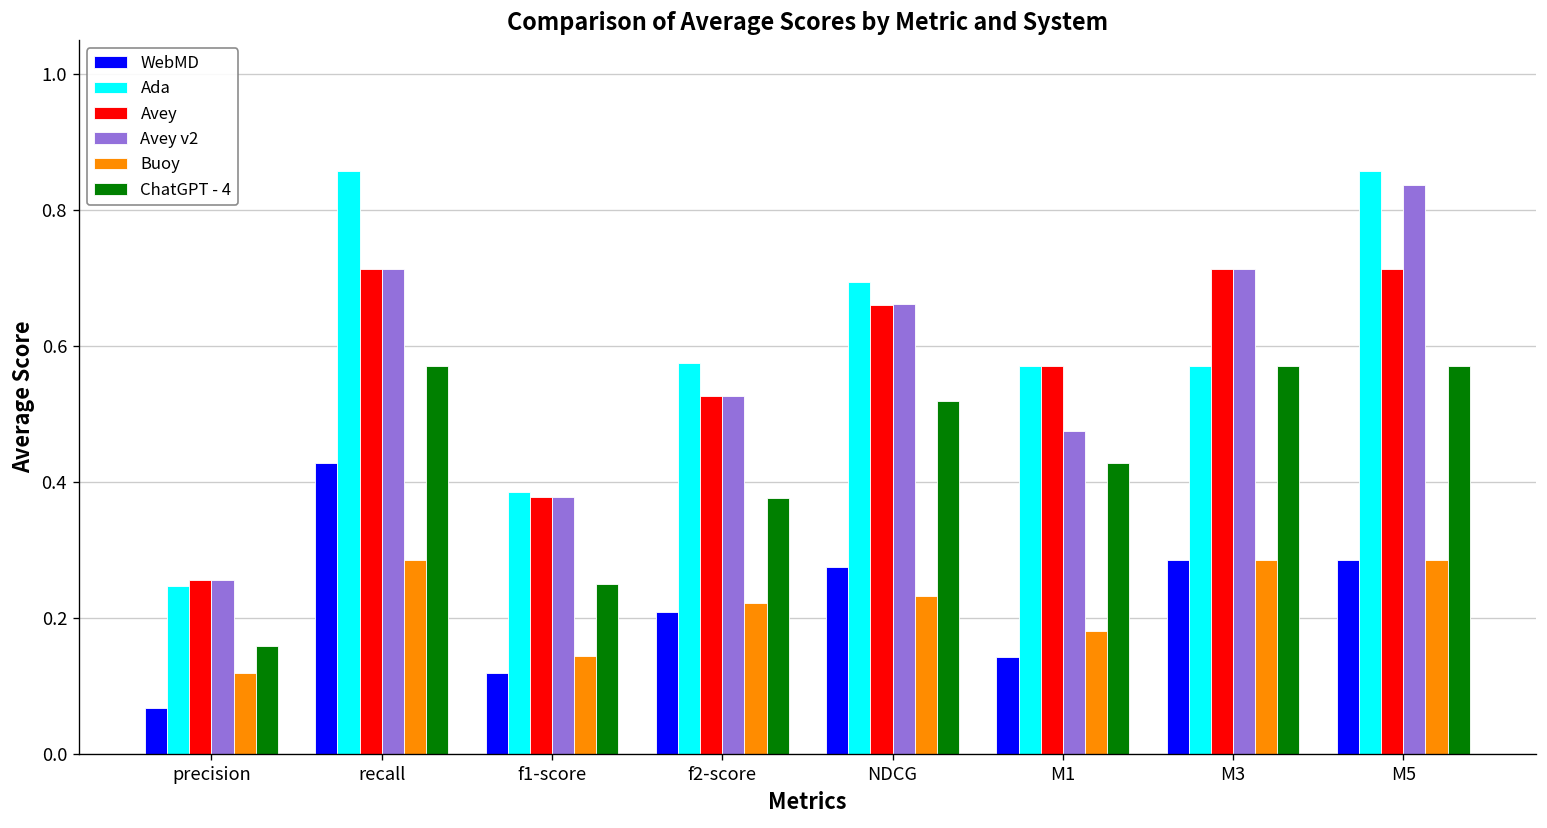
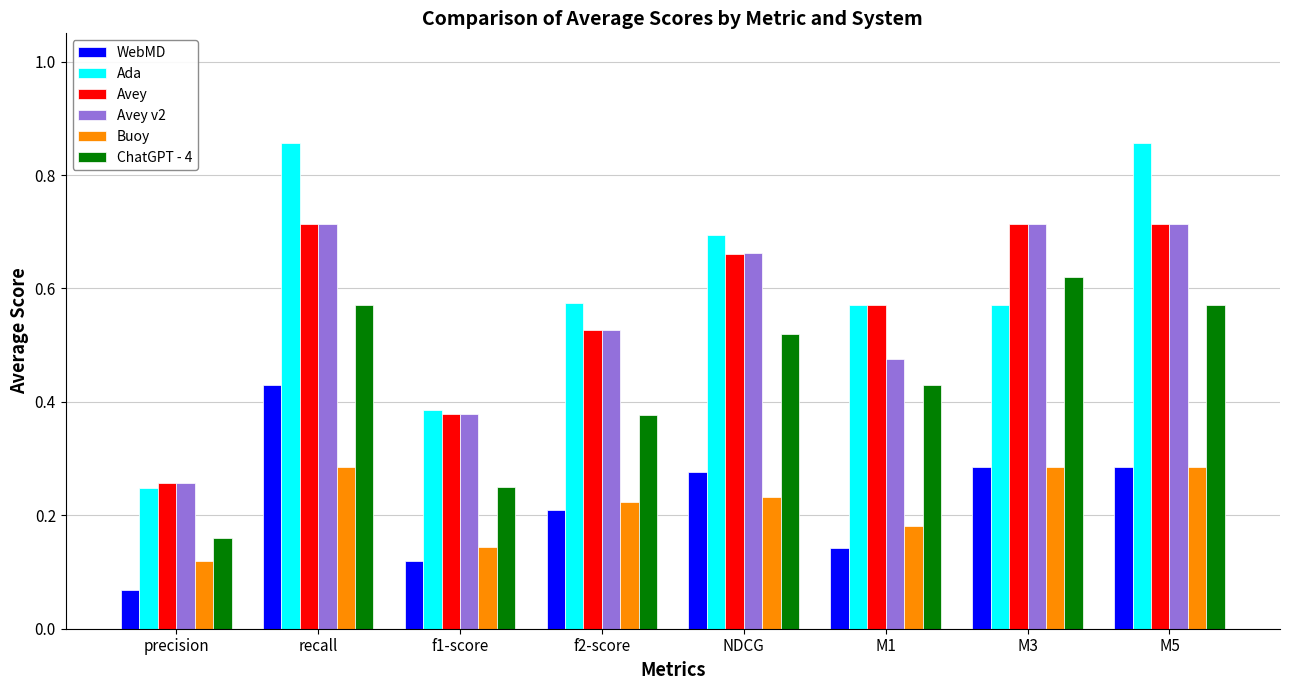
  {
    "WebMD": {
      "precision": 0.07,
      "recall": 0.43,
      "f1-score": 0.12,
      "f2-score": 0.21,
      "NDCG": 0.28,
      "M1": 0.14,
      "M3": 0.29,
      "M5": 0.29
    },
    "Ada": {
      "precision": 0.25,
      "recall": 0.86,
      "f1-score": 0.39,
      "f2-score": 0.58,
      "NDCG": 0.69,
      "M1": 0.57,
      "M3": 0.57,
      "M5": 0.86
    },
    "Avey": {
      "precision": 0.26,
      "recall": 0.71,
      "f1-score": 0.38,
      "f2-score": 0.53,
      "NDCG": 0.66,
      "M1": 0.57,
      "M3": 0.71,
      "M5": 0.71
    },
    "Avey v2": {
      "precision": 0.26,
      "recall": 0.71,
      "f1-score": 0.38,
      "f2-score": 0.53,
      "NDCG": 0.66,
      "M1": 0.48,
      "M3": 0.71,
-     "M5": 0.84
+     "M5": 0.71
    },
    "Buoy": {
      "precision": 0.12,
      "recall": 0.29,
      "f1-score": 0.14,
      "f2-score": 0.22,
      "NDCG": 0.23,
      "M1": 0.18,
      "M3": 0.29,
      "M5": 0.29
    },
    "ChatGPT - 4": {
      "precision": 0.16,
      "recall": 0.57,
      "f1-score": 0.25,
      "f2-score": 0.38,
      "NDCG": 0.52,
      "M1": 0.43,
-     "M3": 0.57,
+     "M3": 0.62,
      "M5": 0.57
    }
  }
